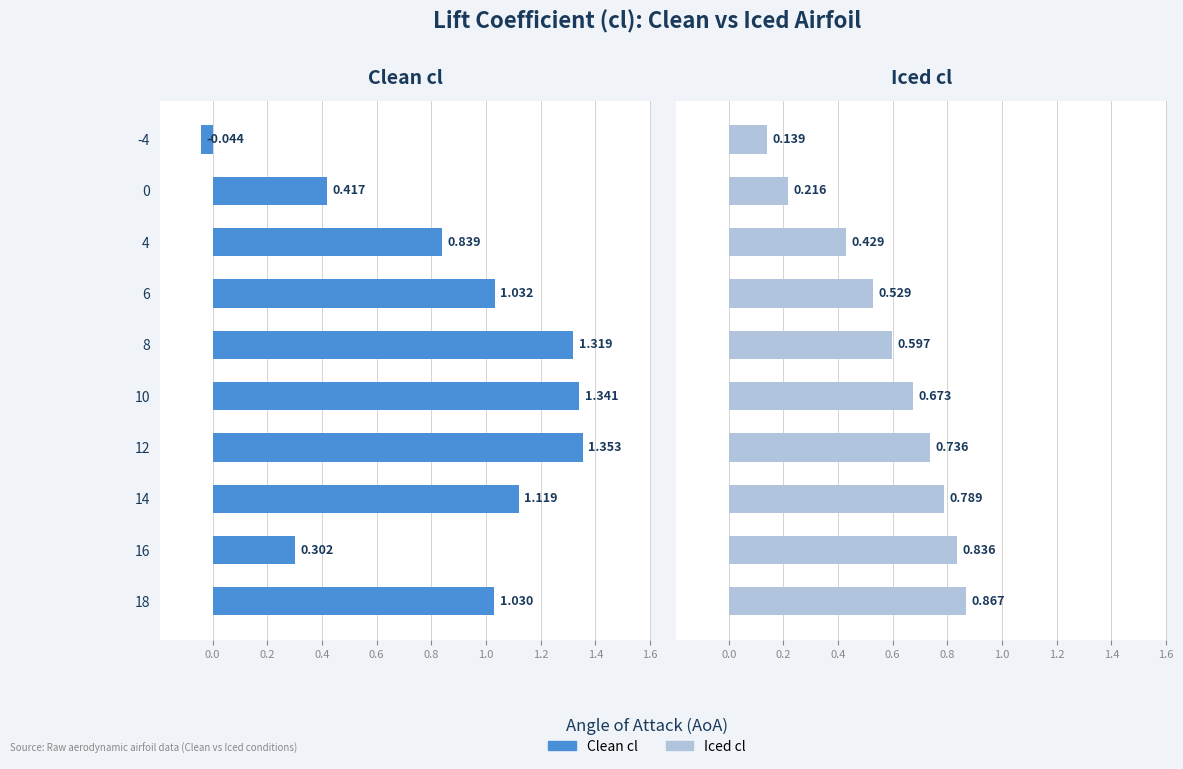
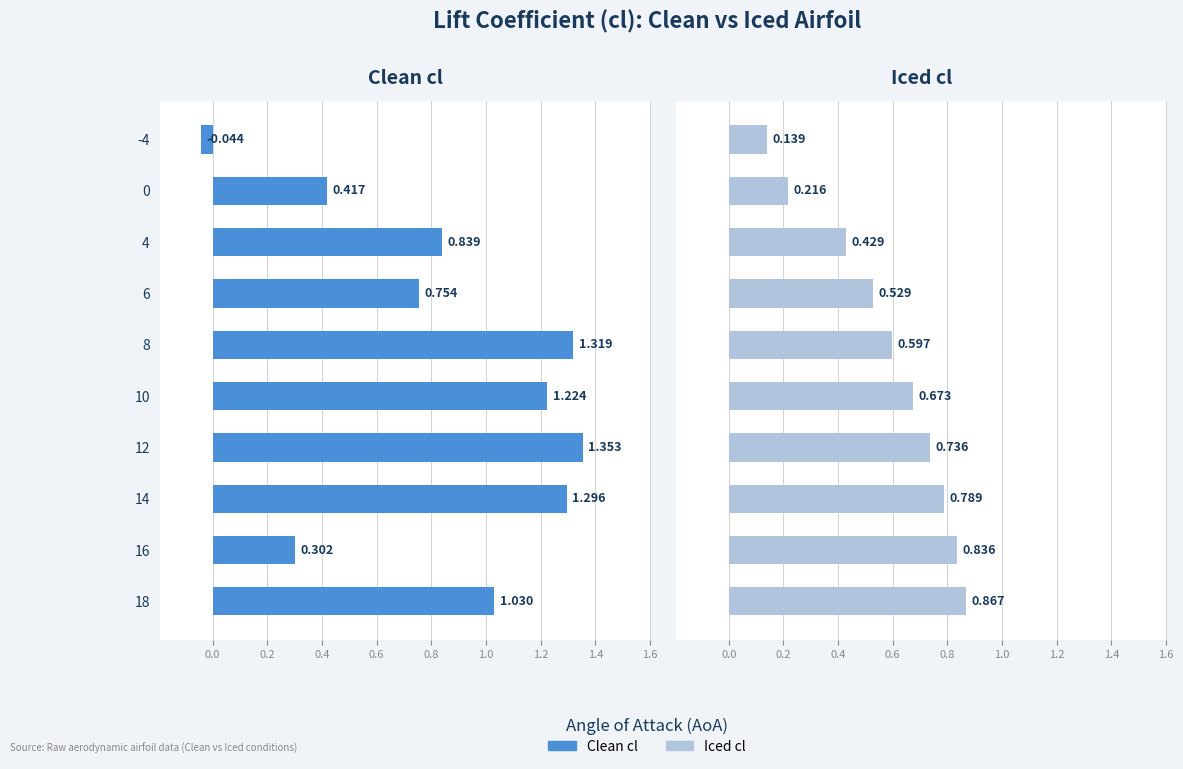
  {
    "Clean cl": {
      "-4": -0.044,
      "0": 0.417,
      "4": 0.839,
-     "6": 1.032,
+     "6": 0.754,
      "8": 1.319,
-     "10": 1.341,
+     "10": 1.224,
      "12": 1.353,
-     "14": 1.119,
+     "14": 1.296,
      "16": 0.302,
      "18": 1.030
    }
  }
